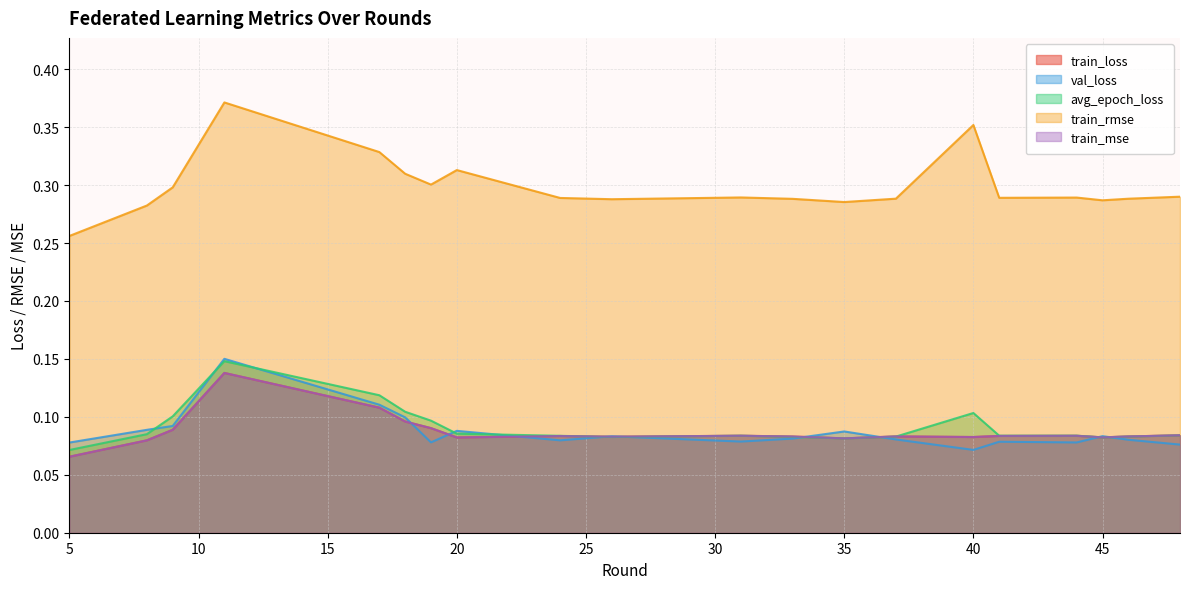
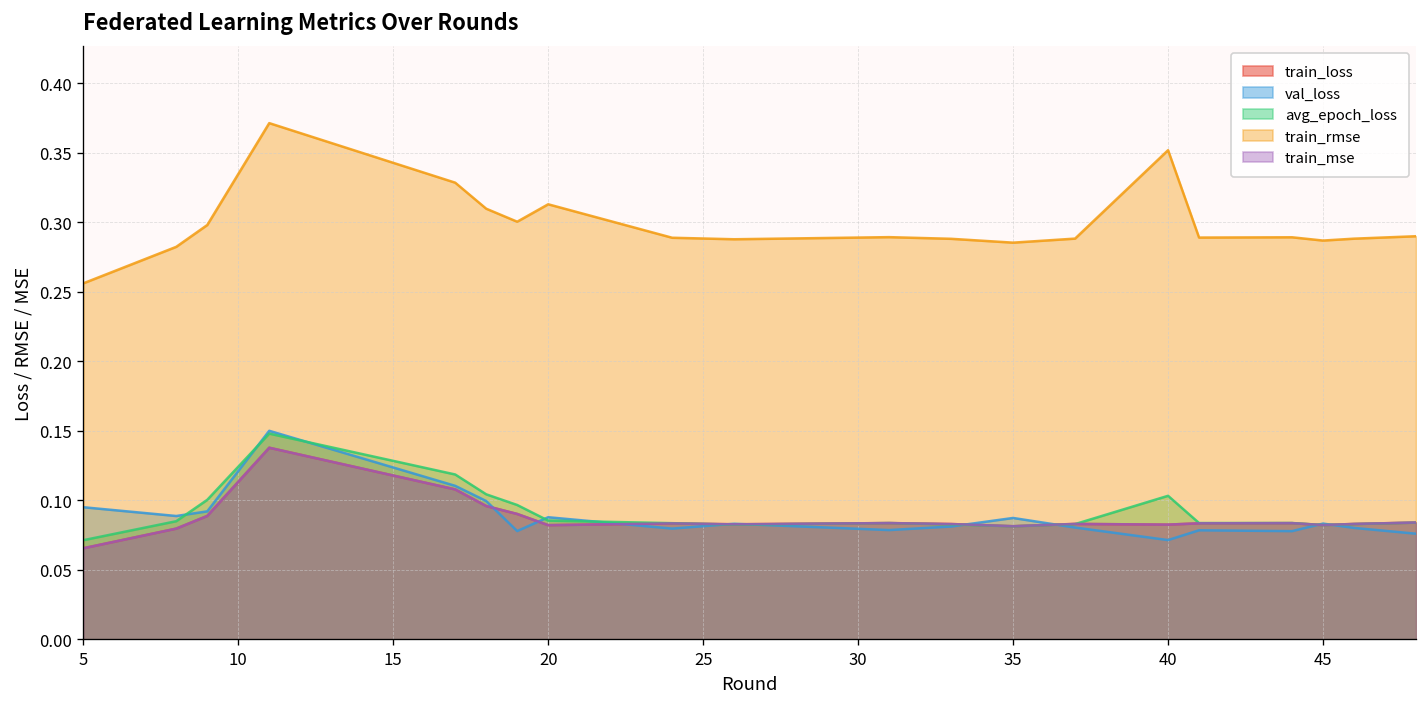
  {
    "train_mse": {
      "5": 0.066,
      "20": 0.082,
      "40": 0.083
    },
    "val_loss": {
-     "5": 0.078,
+     "5": 0.095,
      "20": 0.088,
      "35": 0.087,
      "40": 0.071
    },
    "avg_epoch_loss": {
      "5": 0.071,
      "20": 0.085,
      "40": 0.103
    },
    "train_rmse": {
      "5": 0.256,
      "20": 0.313,
      "35": 0.285,
      "40": 0.352,
      "45": 0.287
    }
  }
